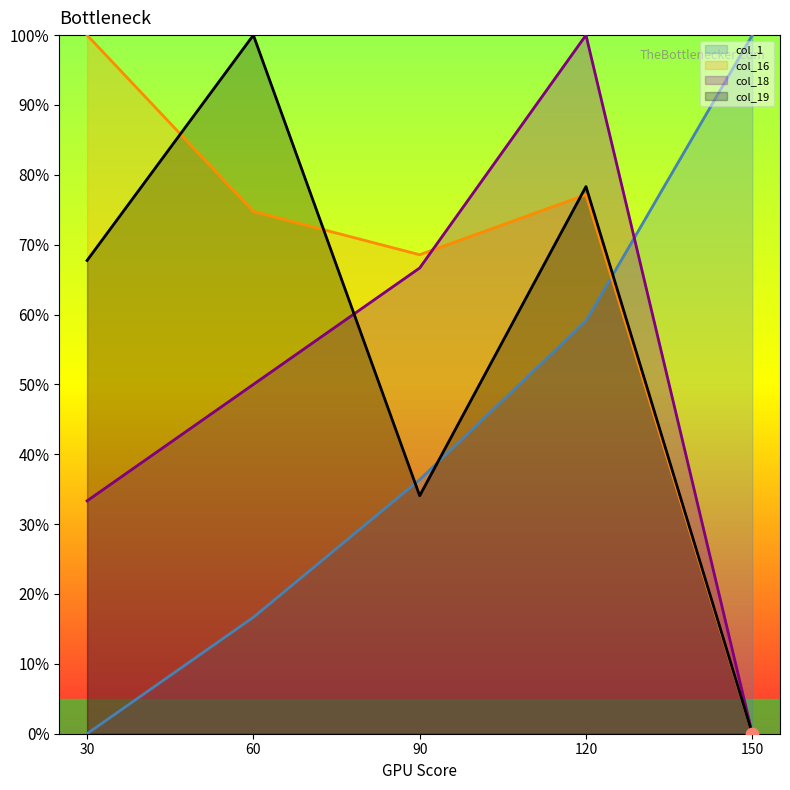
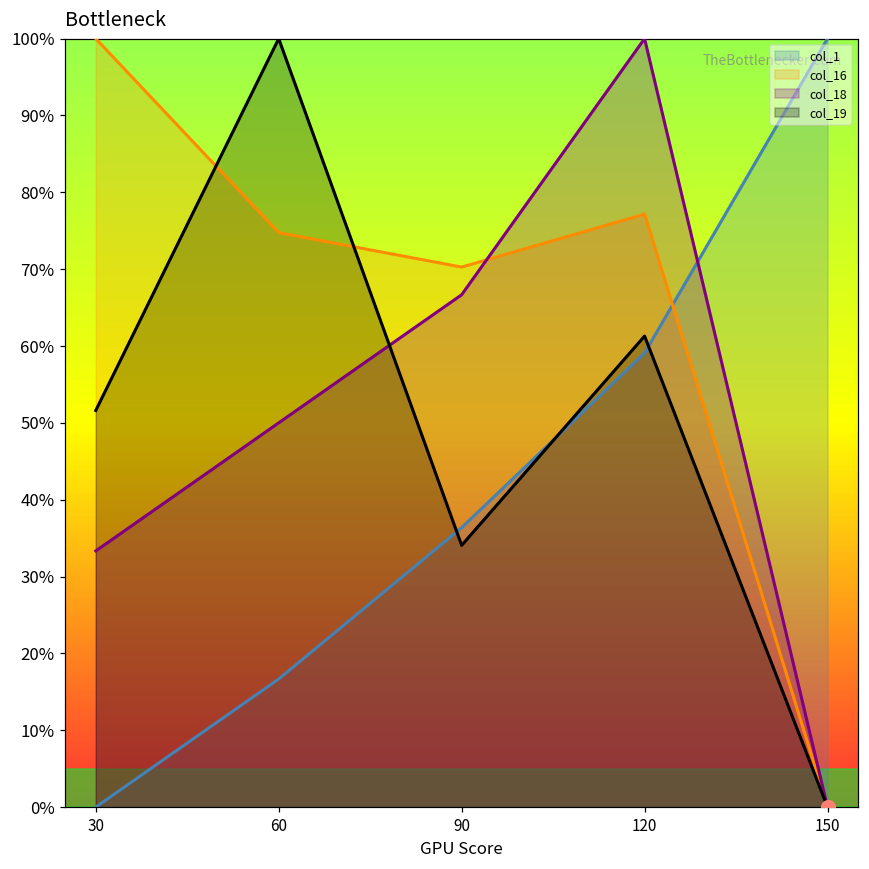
  {
    "col_16": {
      "30": "100%",
      "60": "75%",
-     "90": "69%",
+     "90": "70%",
      "120": "77%"
    },
    "col_19": {
-     "30": "68%",
+     "30": "52%",
      "60": "100%",
      "90": "34%",
-     "120": "78%"
+     "120": "61%"
    }
  }
